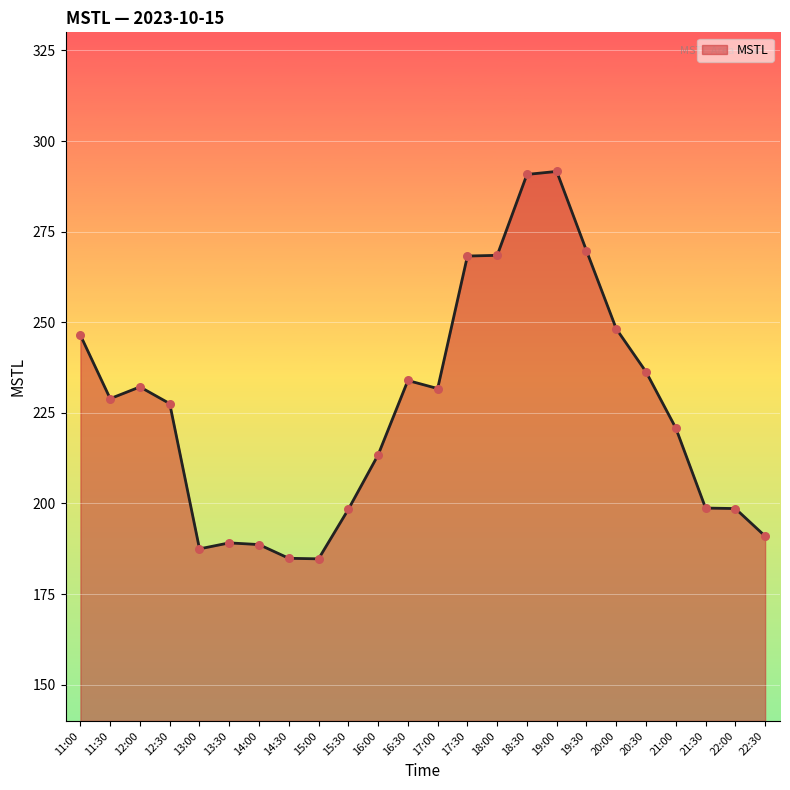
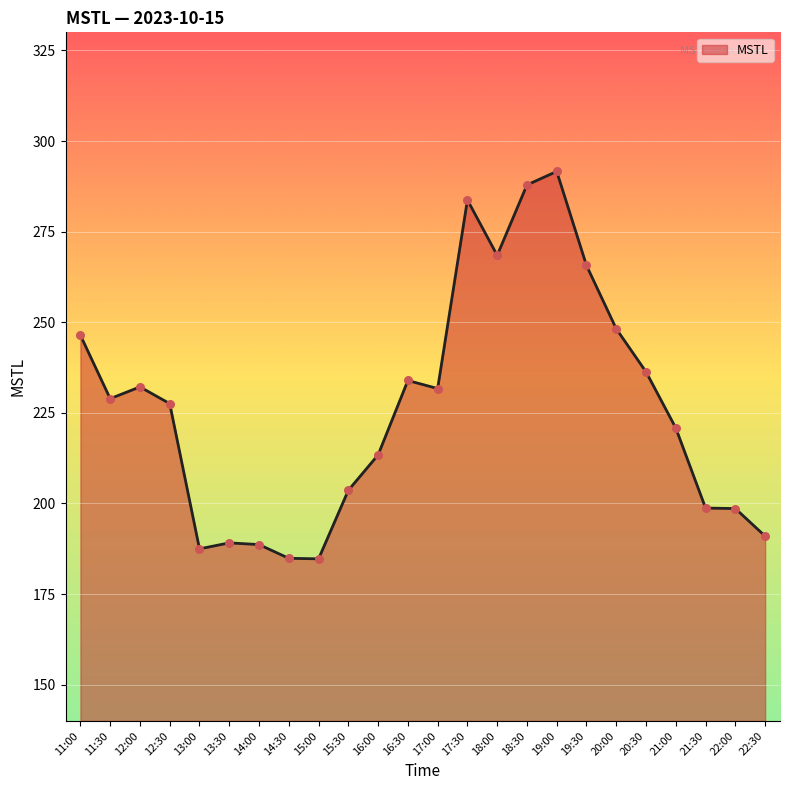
  {
    "11:00": 246,
    "11:30": 229,
    "12:00": 232,
    "12:30": 228,
    "13:00": 187,
    "13:30": 189,
    "14:00": 189,
    "14:30": 185,
    "15:00": 185,
-   "15:30": 198,
+   "15:30": 204,
    "16:00": 213,
    "16:30": 234,
    "17:00": 232,
-   "17:30": 268,
+   "17:30": 284,
    "18:00": 268,
-   "18:30": 291,
+   "18:30": 288,
    "19:00": 292,
-   "19:30": 270,
+   "19:30": 266,
    "20:00": 248,
    "20:30": 236,
    "21:00": 221,
    "21:30": 199,
    "22:00": 199,
    "22:30": 191
  }
